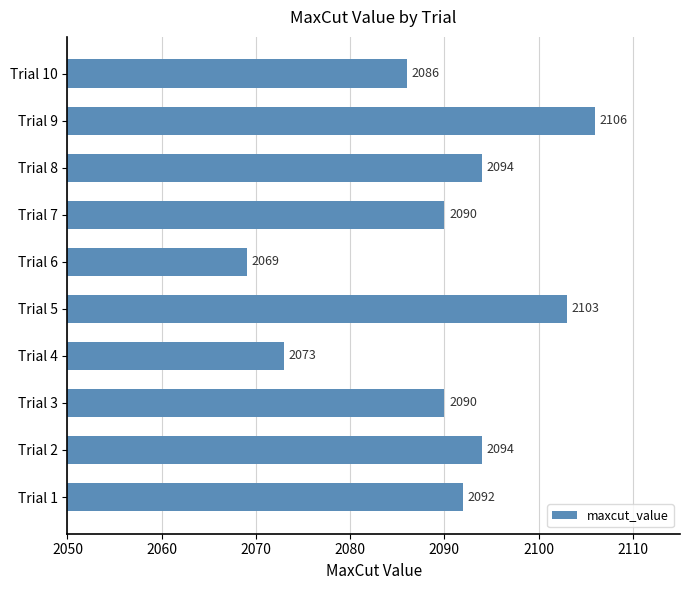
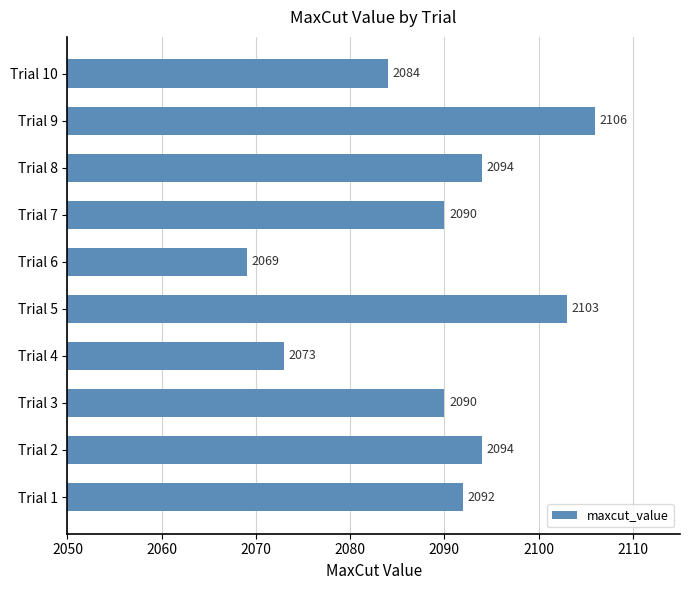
  {
-   "Trial 10": 2086,
+   "Trial 10": 2084,
    "Trial 9": 2106,
    "Trial 8": 2094,
    "Trial 7": 2090,
    "Trial 6": 2069,
    "Trial 5": 2103,
    "Trial 4": 2073,
    "Trial 3": 2090,
    "Trial 2": 2094,
    "Trial 1": 2092
  }
